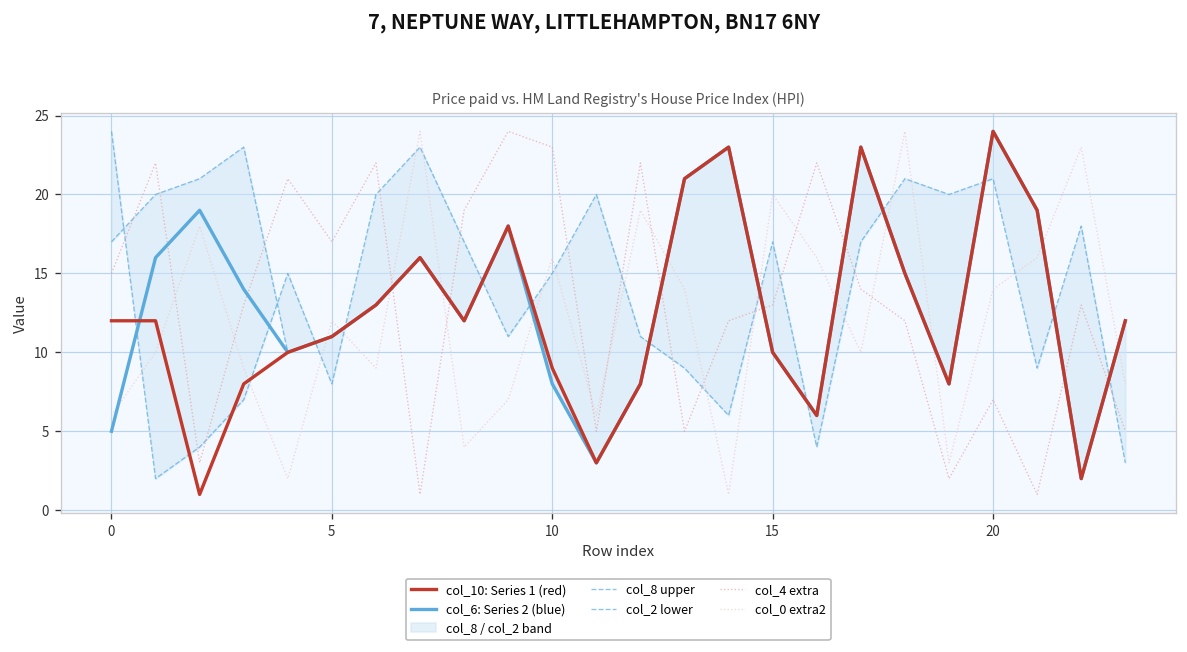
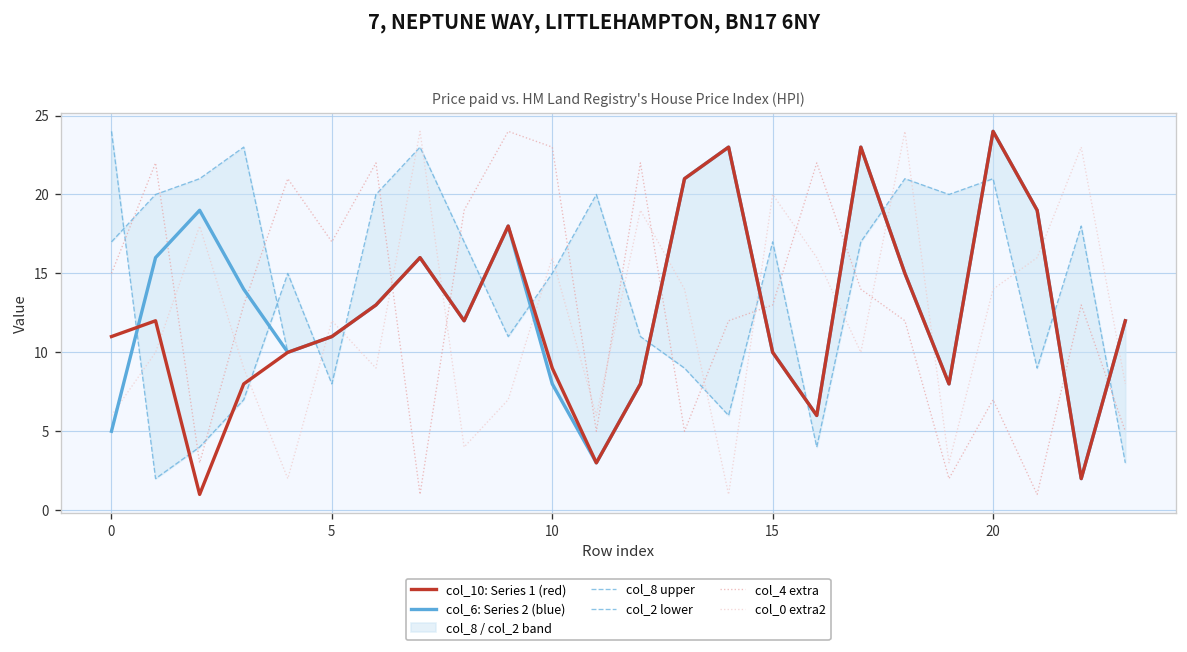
  {
    "col_10: Series 1 (red)": {
-     "0": 12,
+     "0": 11,
      "10": 9
    }
  }
